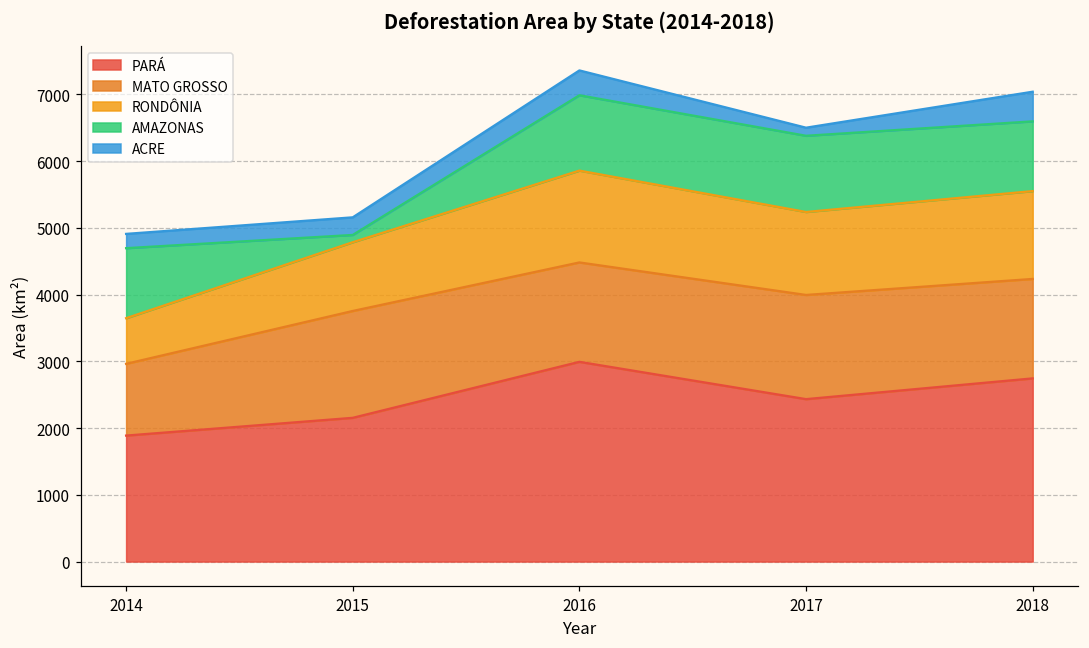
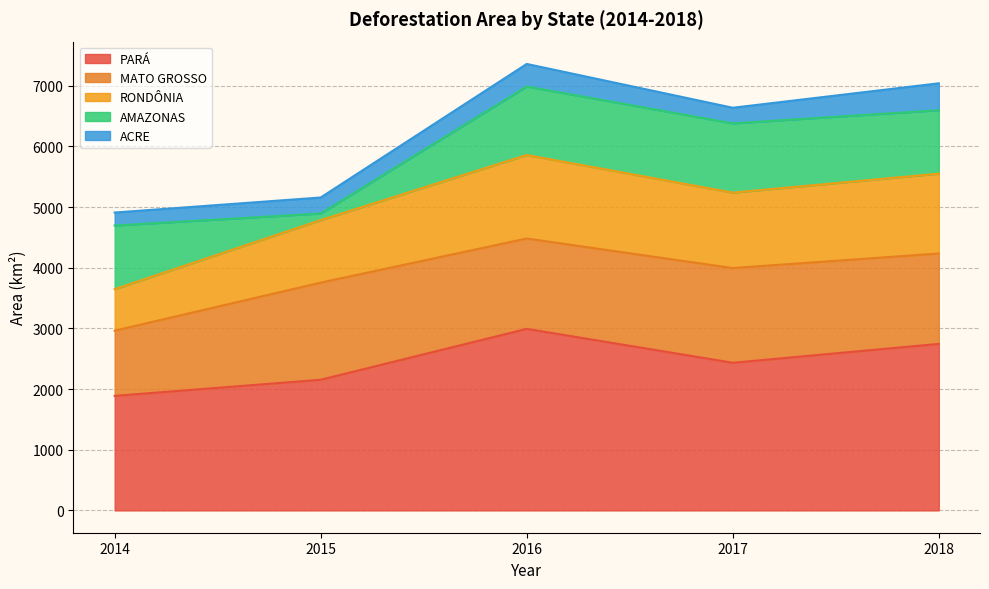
  {
    "AMAZONAS": {
      "2014": 1000,
      "2015": 100,
      "2016": 1100,
      "2017": 1100,
      "2018": 1000
    },
    "ACRE": {
      "2014": 200,
      "2015": 300,
      "2016": 400,
-     "2017": 100,
+     "2017": 300,
      "2018": 400
    }
  }
